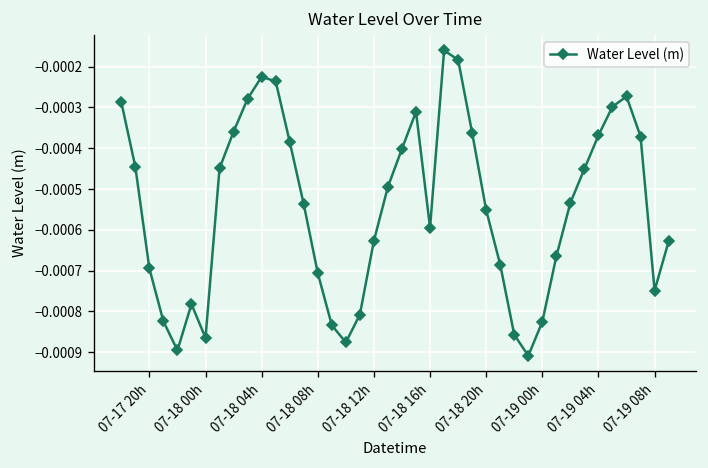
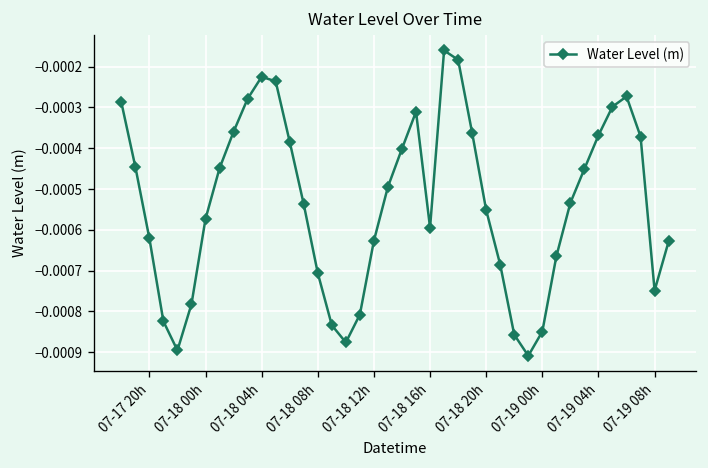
  {
-   "07-17 20h": -0.00069,
-   "07-18 00h": -0.00086,
+   "07-17 20h": -0.00062,
+   "07-18 00h": -0.00057,
    "07-18 04h": -0.00022,
    "07-18 08h": -0.00071,
    "07-18 12h": -0.00063,
    "07-18 16h": -0.00059,
    "07-18 20h": -0.00055,
-   "07-19 00h": -0.00083,
+   "07-19 00h": -0.00085,
    "07-19 04h": -0.00037,
    "07-19 08h": -0.00075
  }
